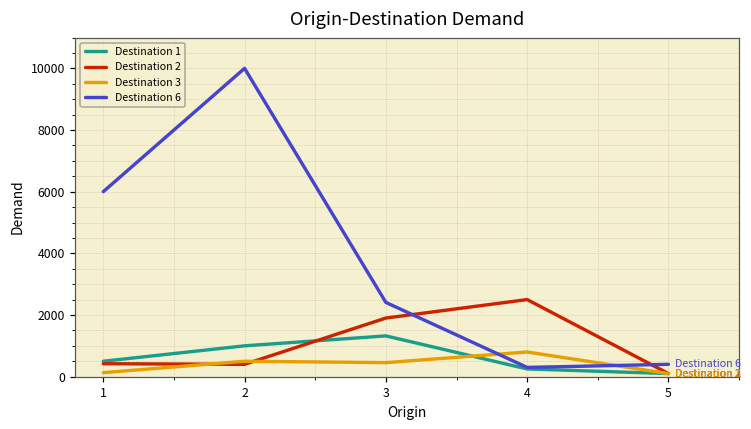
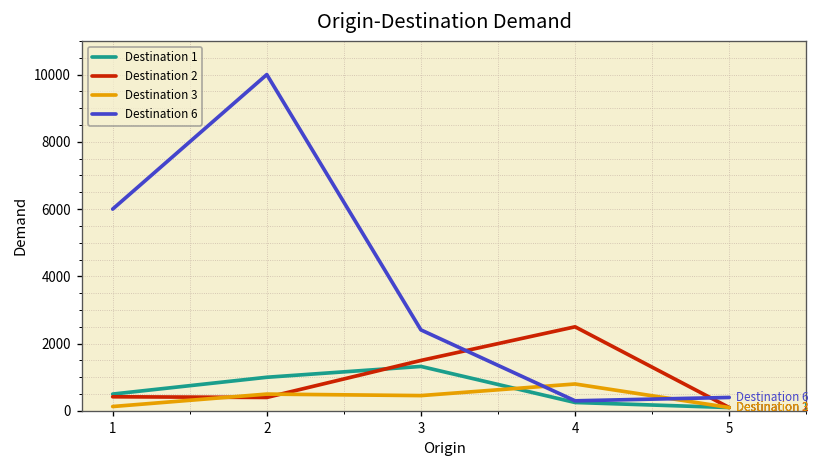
  {
    "Destination 1": {
      "2": 1000,
      "3": 1300
    },
    "Destination 2": {
      "2": 400,
-     "3": 1900,
+     "3": 1500,
      "4": 2500
    },
    "Destination 3": {
      "1": 100,
      "2": 500,
      "3": 500,
      "4": 800
    },
    "Destination 6": {
      "1": 6000,
      "2": 10000,
      "3": 2400
    }
  }
